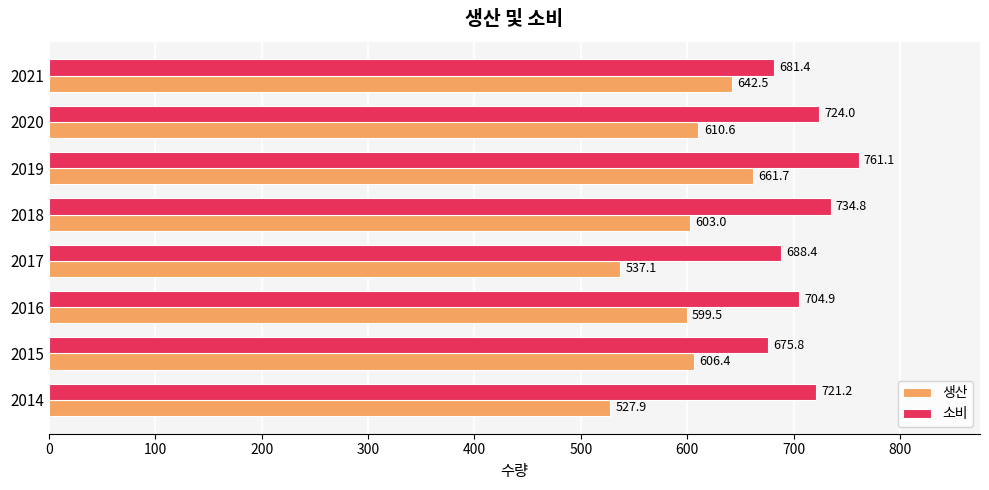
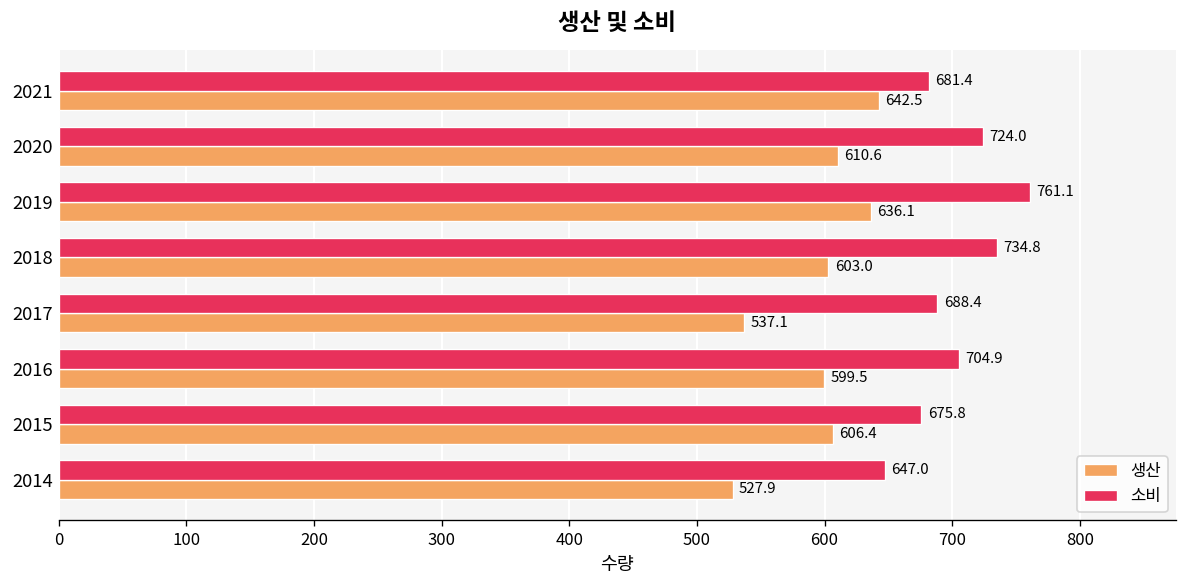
  {
    "생산": {
      "2021": 642.5,
      "2020": 610.6,
-     "2019": 661.7,
+     "2019": 636.1,
      "2018": 603.0,
      "2017": 537.1,
      "2016": 599.5,
      "2015": 606.4,
      "2014": 527.9
    },
    "소비": {
      "2021": 681.4,
      "2020": 724.0,
      "2019": 761.1,
      "2018": 734.8,
      "2017": 688.4,
      "2016": 704.9,
      "2015": 675.8,
-     "2014": 721.2
+     "2014": 647.0
    }
  }
